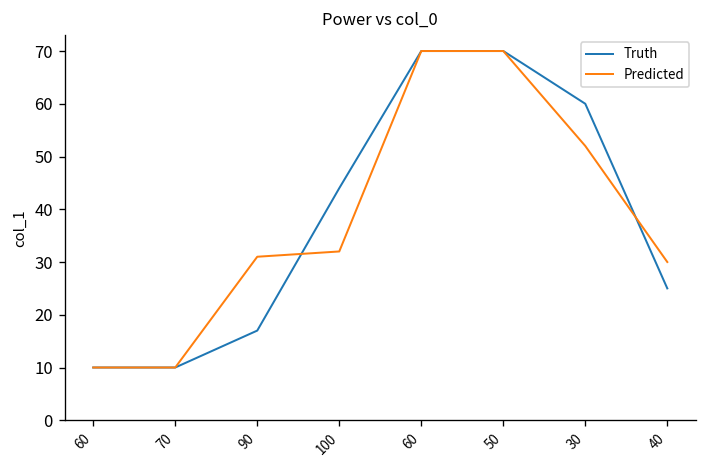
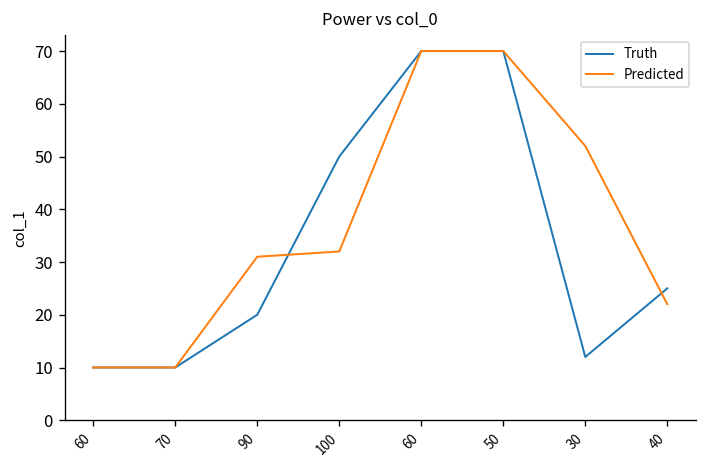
  {
    "Truth": {
-     "90": 17,
-     "100": 44,
-     "30": 60,
+     "90": 20,
+     "100": 50,
+     "30": 12,
      "40": 25
    },
    "Predicted": {
      "90": 31,
      "100": 32,
      "30": 52,
-     "40": 30
+     "40": 22
    }
  }
